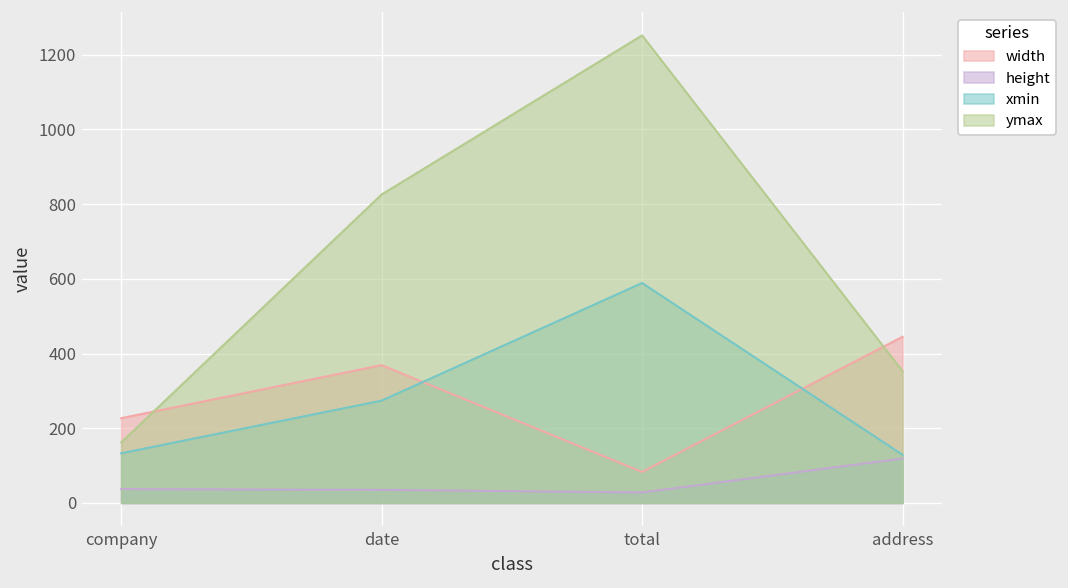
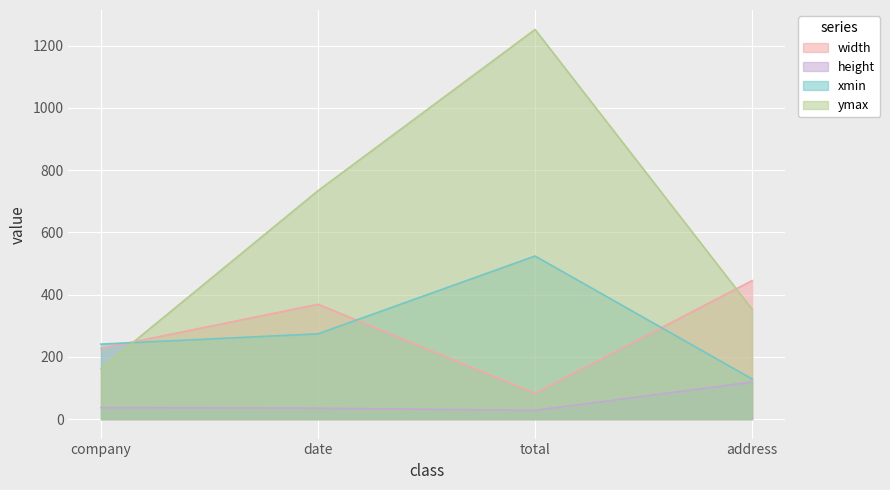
  {
    "xmin": {
-     "company": 130,
+     "company": 240,
      "date": 270,
-     "total": 590,
+     "total": 520,
      "address": 130
    },
    "ymax": {
      "company": 160,
-     "date": 830,
+     "date": 730,
      "total": 1250,
      "address": 350
    }
  }
